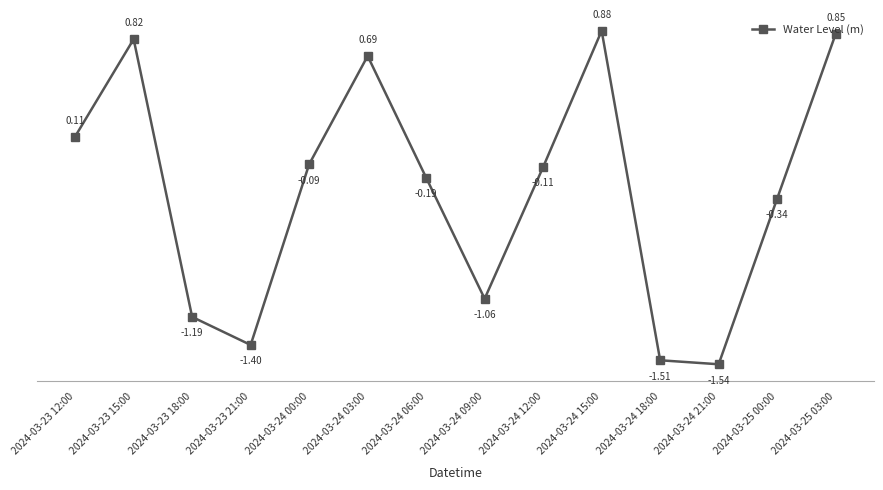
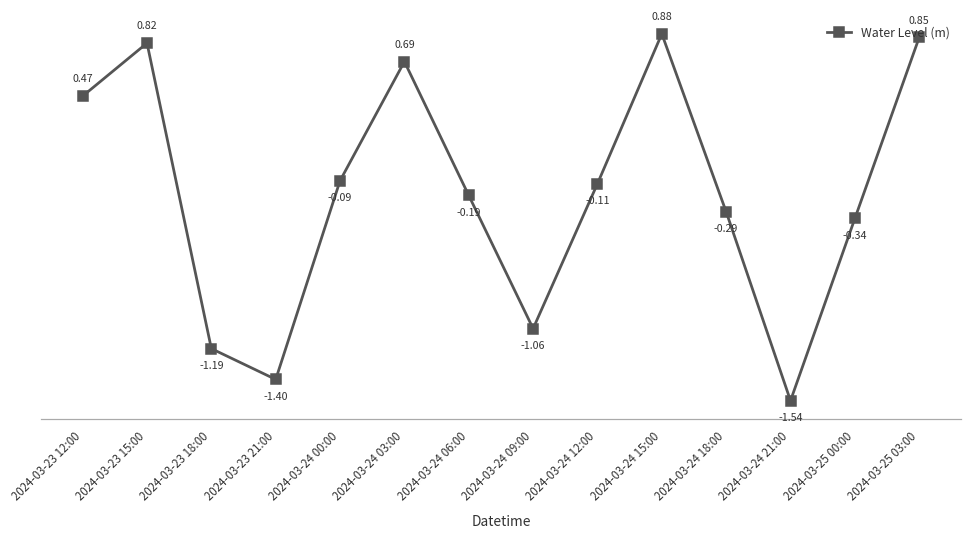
  {
-   "2024-03-23 12:00": 0.11,
+   "2024-03-23 12:00": 0.47,
    "2024-03-23 15:00": 0.82,
    "2024-03-23 18:00": -1.19,
    "2024-03-23 21:00": -1.40,
    "2024-03-24 00:00": -0.09,
    "2024-03-24 03:00": 0.69,
    "2024-03-24 06:00": -0.19,
    "2024-03-24 09:00": -1.06,
    "2024-03-24 12:00": -0.11,
    "2024-03-24 15:00": 0.88,
-   "2024-03-24 18:00": -1.51,
+   "2024-03-24 18:00": -0.29,
    "2024-03-24 21:00": -1.54,
    "2024-03-25 00:00": -0.34,
    "2024-03-25 03:00": 0.85
  }
